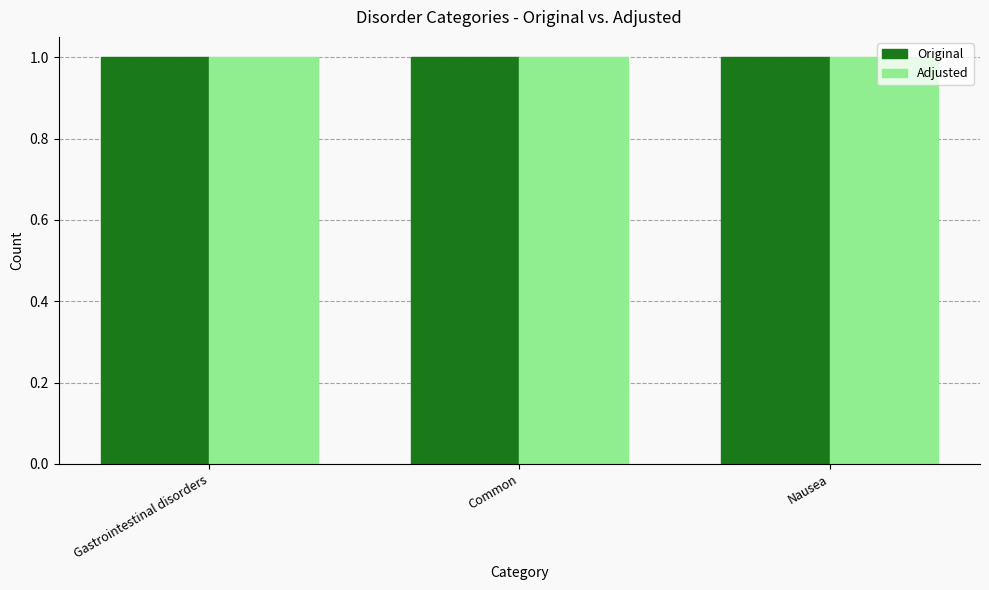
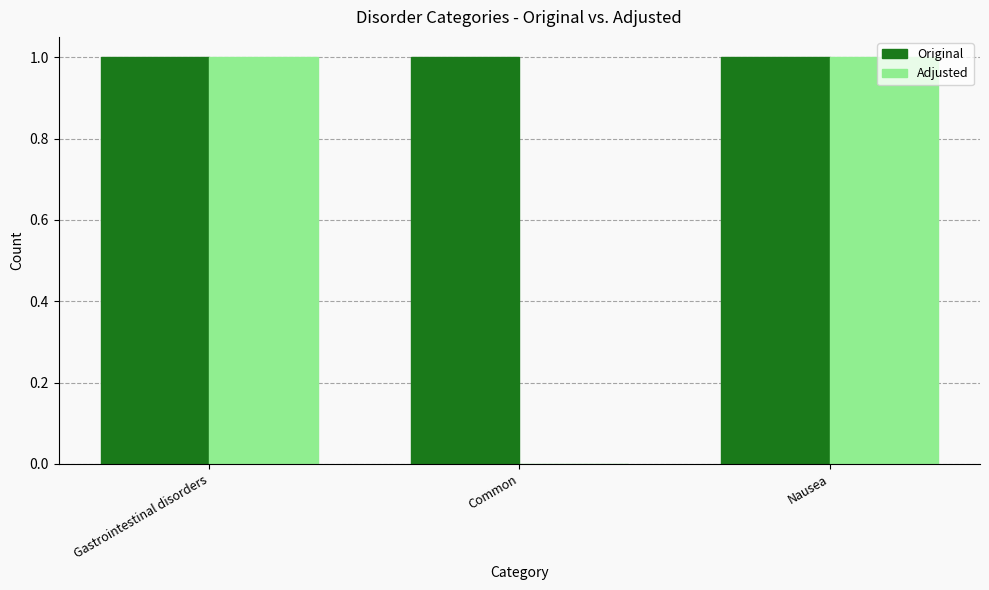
  {
    "Original": {
      "Gastrointestinal disorders": 1,
      "Common": 1,
      "Nausea": 1
    },
    "Adjusted": {
      "Gastrointestinal disorders": 1,
-     "Common": 1
+     "Common": 0
    }
  }
